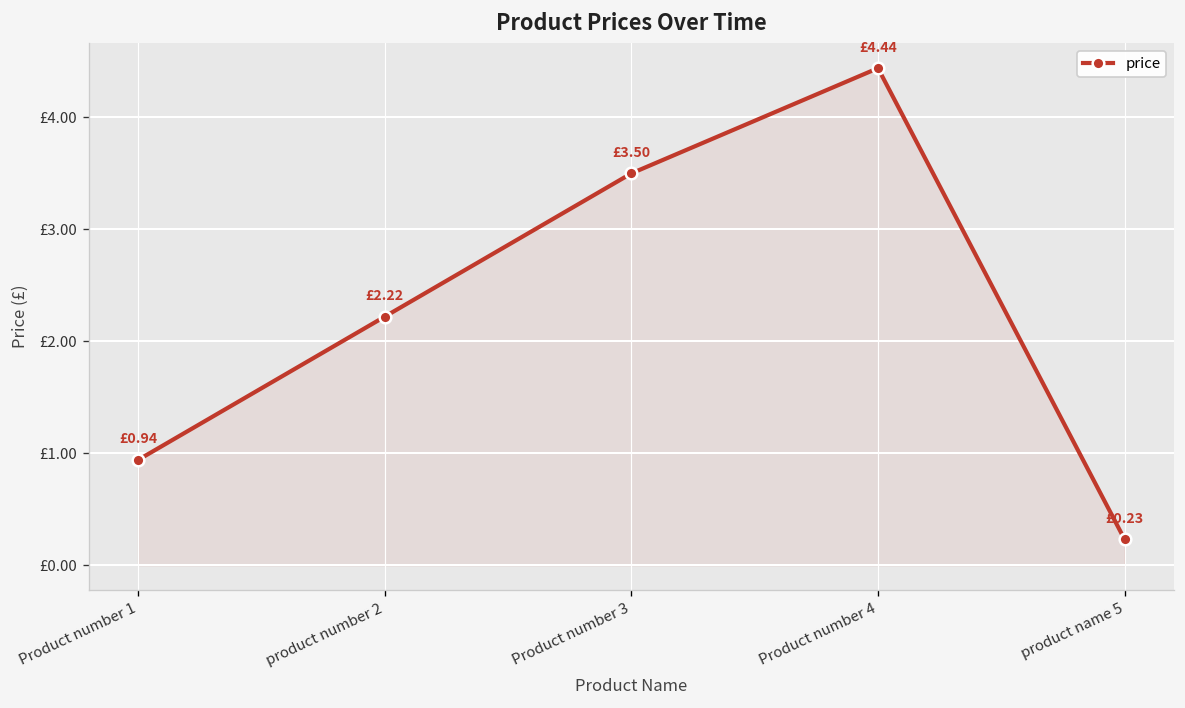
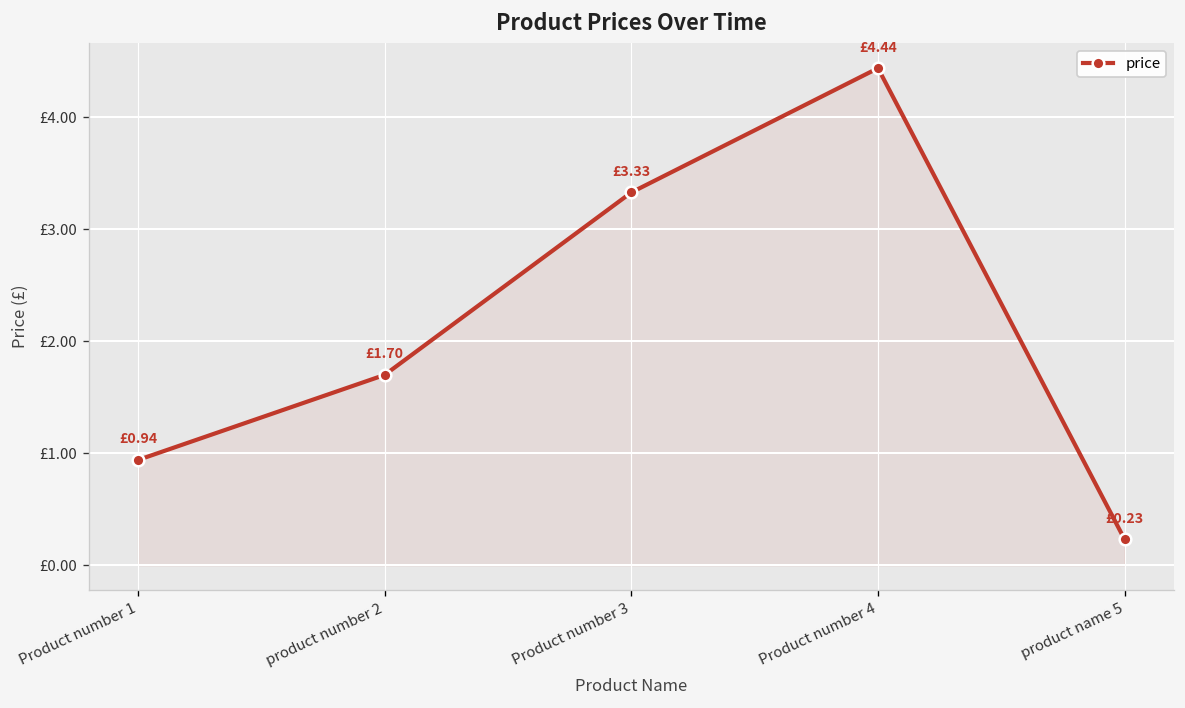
  {
    "Product number 1": "£0.94",
-   "product number 2": "£2.22",
-   "Product number 3": "£3.50",
+   "product number 2": "£1.70",
+   "Product number 3": "£3.33",
    "Product number 4": "£4.44",
    "product name 5": "£0.23"
  }
